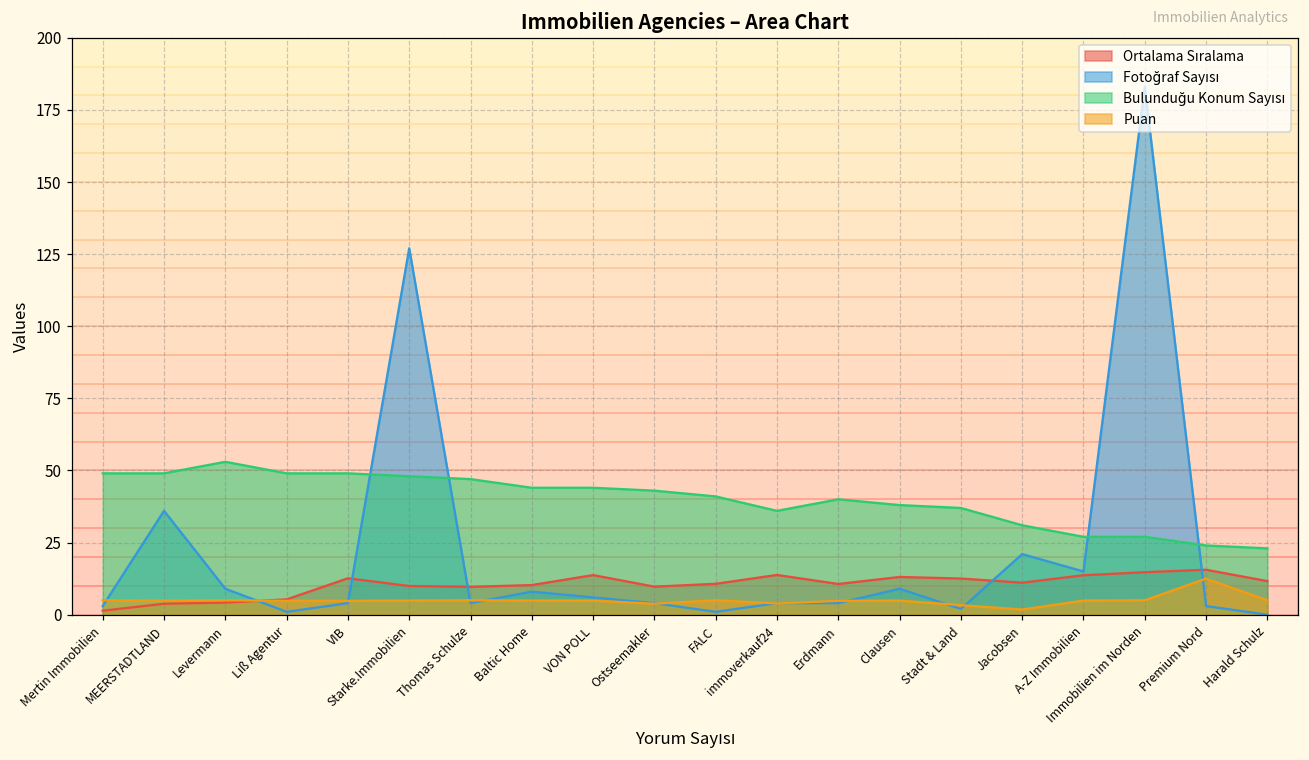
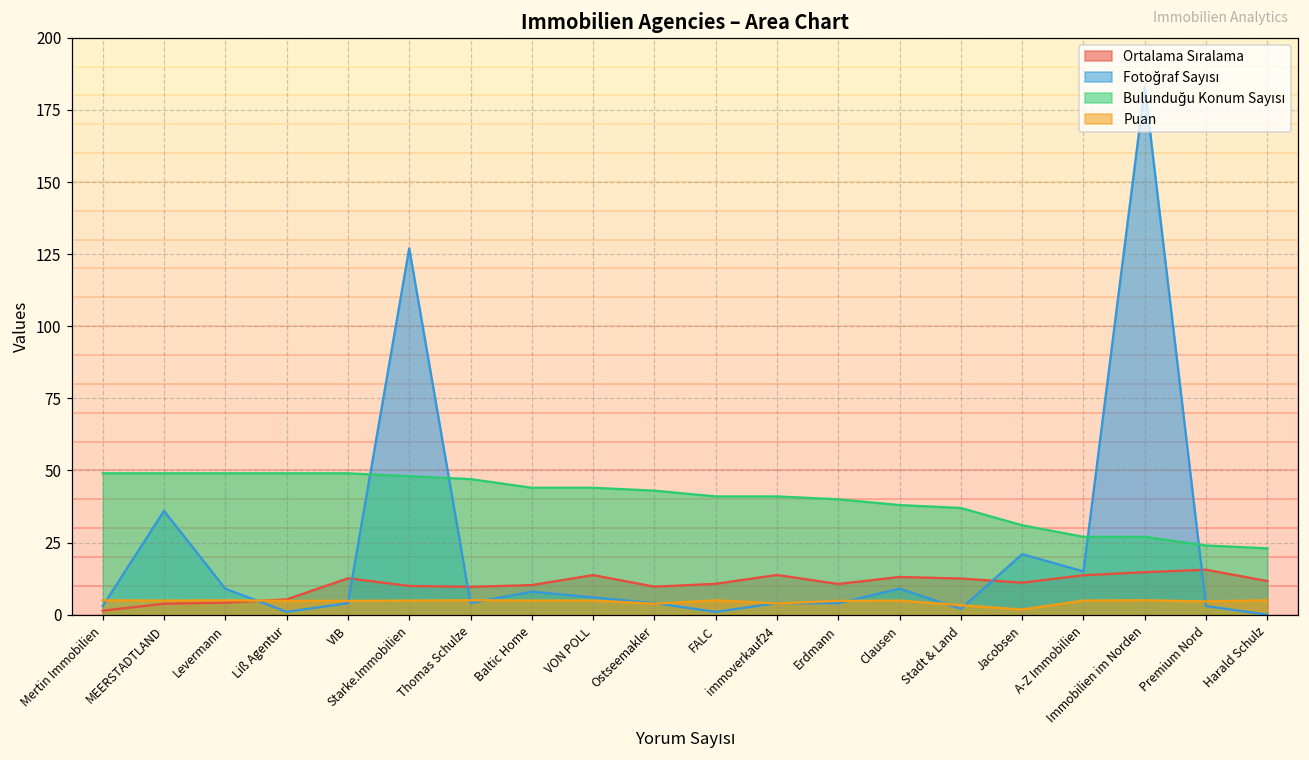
  {
    "Ortalama Sıralama": {
      "Mertin Immobilien": 1,
      "MEERSTADTLAND": 4,
      "VIB": 13,
      "Starke.Immobilien": 10,
      "Thomas Schulze": 10,
      "Baltic Home": 10,
      "VON POLL": 14,
      "Ostseemakler": 10,
      "FALC": 11,
      "immoverkauf24": 14,
      "Erdmann": 11,
      "Clausen": 13,
      "Stadt & Land": 13,
      "Jacobsen": 11,
      "A-Z Immobilien": 14,
      "Immobilien im Norden": 15,
      "Premium Nord": 16,
      "Harald Schulz": 12
    },
    "Fotoğraf Sayısı": {
      "Mertin Immobilien": 3,
      "MEERSTADTLAND": 36,
      "Levermann": 9,
      "Liß Agentur": 1,
      "Starke.Immobilien": 127,
      "Thomas Schulze": 4,
      "Baltic Home": 8,
      "VON POLL": 6,
      "FALC": 1,
      "Clausen": 9,
      "Stadt & Land": 2,
      "Jacobsen": 21,
      "A-Z Immobilien": 15,
      "Premium Nord": 3,
      "Harald Schulz": 0
    },
    "Bulunduğu Konum Sayısı": {
      "Mertin Immobilien": 49,
      "MEERSTADTLAND": 49,
-     "Levermann": 53,
+     "Levermann": 49,
      "Liß Agentur": 49,
      "VIB": 49,
      "Starke.Immobilien": 48,
      "Thomas Schulze": 47,
      "Baltic Home": 44,
      "VON POLL": 44,
      "Ostseemakler": 43,
      "FALC": 41,
-     "immoverkauf24": 36,
+     "immoverkauf24": 41,
      "Erdmann": 40,
      "Clausen": 38,
      "Stadt & Land": 37,
      "Jacobsen": 31,
      "A-Z Immobilien": 27,
      "Immobilien im Norden": 27,
      "Premium Nord": 24,
      "Harald Schulz": 23
    },
    "Puan": {
      "Mertin Immobilien": 5,
      "MEERSTADTLAND": 5,
      "Starke.Immobilien": 5,
      "Thomas Schulze": 5,
      "Baltic Home": 5,
      "VON POLL": 5,
      "FALC": 5,
      "Clausen": 5,
      "Stadt & Land": 3,
      "Jacobsen": 2,
      "A-Z Immobilien": 5,
      "Immobilien im Norden": 5,
-     "Premium Nord": 13,
+     "Premium Nord": 5,
      "Harald Schulz": 5
    }
  }
